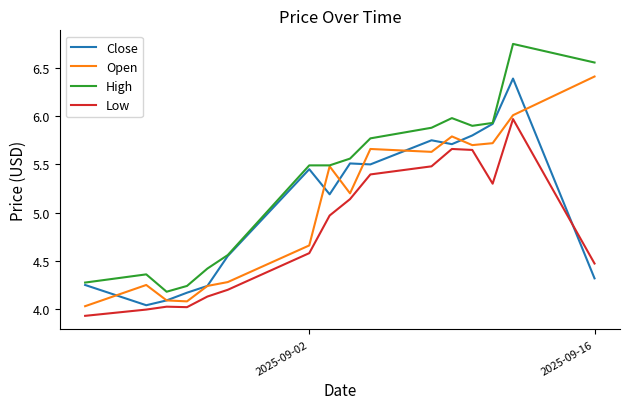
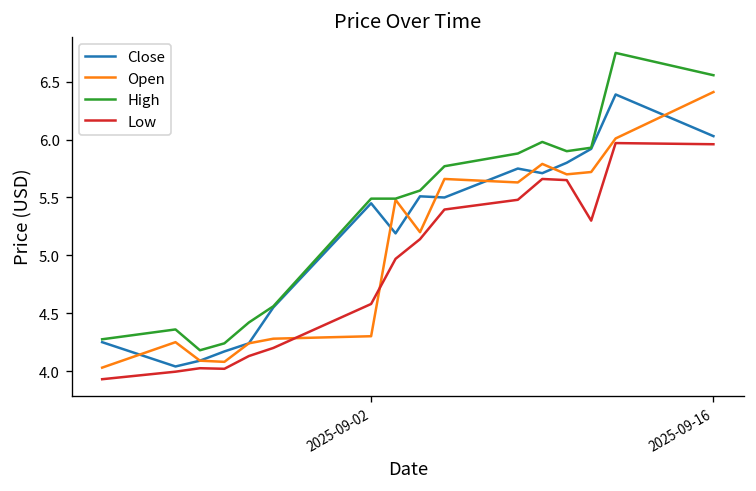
  {
    "Close": {
      "2025-09-02": 5.4,
-     "2025-09-16": 4.3
+     "2025-09-16": 6.0
    },
    "Open": {
-     "2025-09-02": 4.7,
+     "2025-09-02": 4.3,
      "2025-09-16": 6.4
    },
    "High": {
      "2025-09-02": 5.5,
      "2025-09-16": 6.6
    },
    "Low": {
      "2025-09-02": 4.6,
-     "2025-09-16": 4.5
+     "2025-09-16": 6.0
    }
  }
